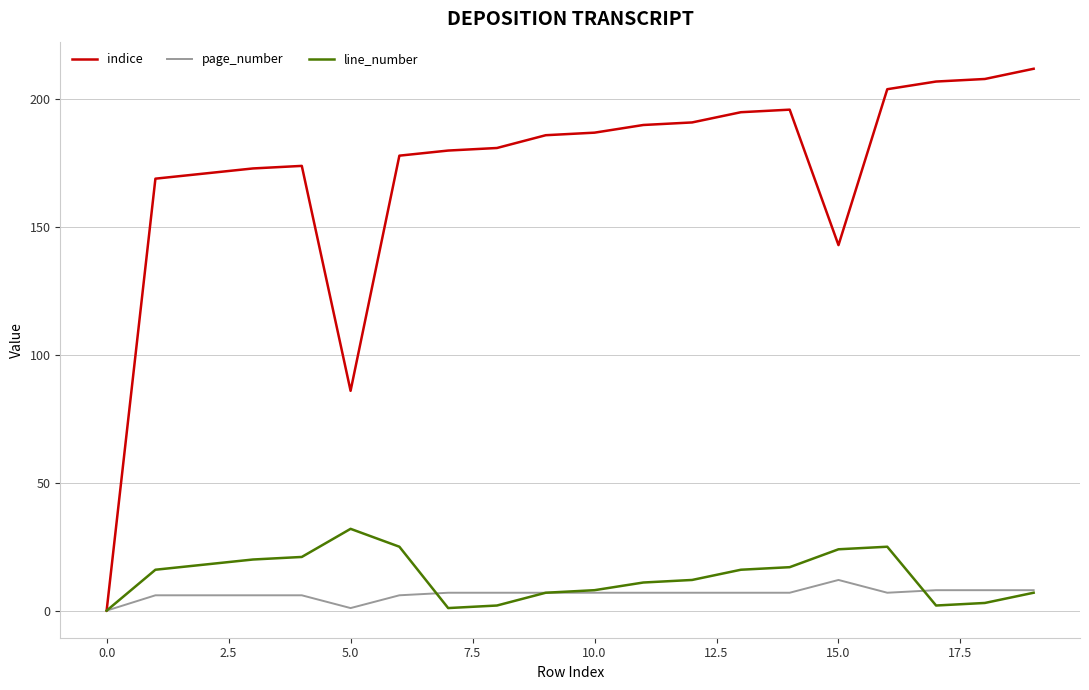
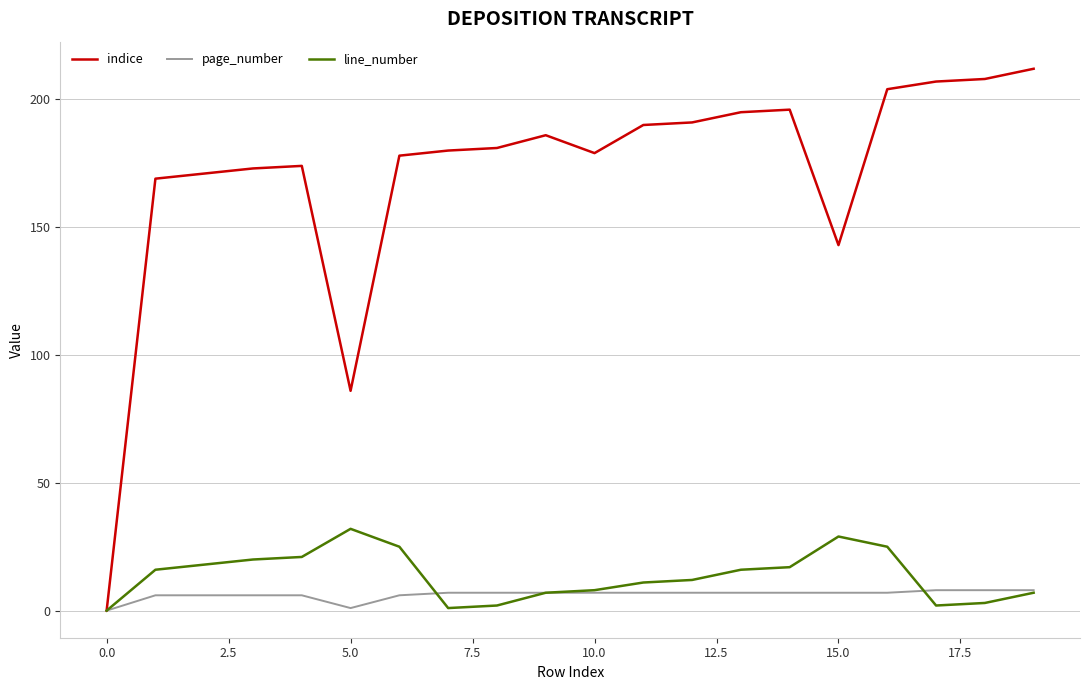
  {
    "indice": {
      "5.0": 86,
-     "10.0": 187,
+     "10.0": 179,
      "15.0": 143
    },
    "page_number": {
      "5.0": 1,
-     "15.0": 12
+     "15.0": 7
    },
    "line_number": {
      "5.0": 32,
-     "15.0": 24
+     "15.0": 29
    }
  }
